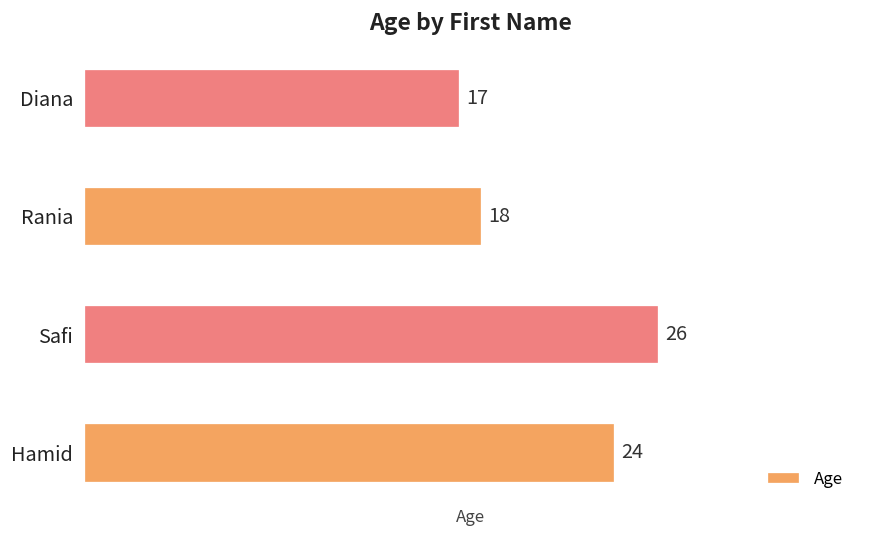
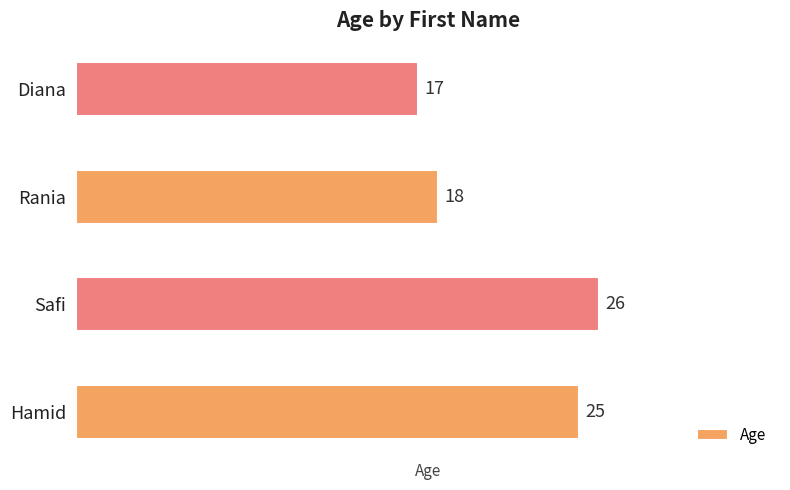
  {
    "Diana": 17,
    "Rania": 18,
    "Safi": 26,
-   "Hamid": 24
+   "Hamid": 25
  }
